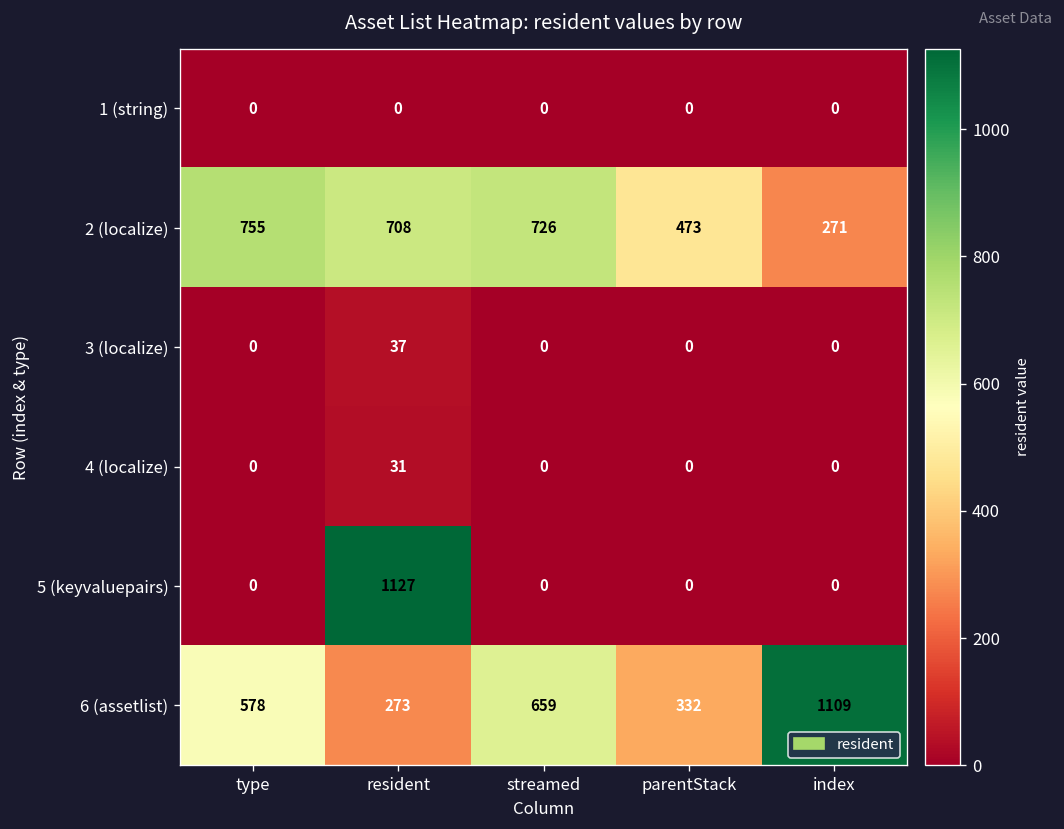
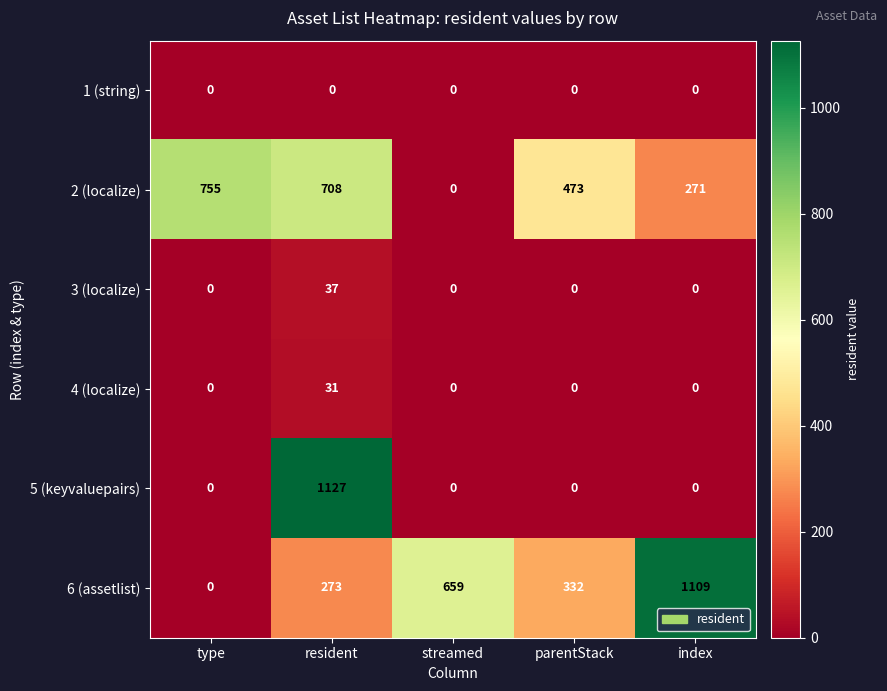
  {
    "1 (string)": {
      "type": 0,
      "resident": 0,
      "streamed": 0,
      "parentStack": 0,
      "index": 0
    },
    "2 (localize)": {
      "type": 755,
      "resident": 708,
-     "streamed": 726,
+     "streamed": 0,
      "parentStack": 473,
      "index": 271
    },
    "3 (localize)": {
      "type": 0,
      "resident": 37,
      "streamed": 0,
      "parentStack": 0,
      "index": 0
    },
    "4 (localize)": {
      "type": 0,
      "resident": 31,
      "streamed": 0,
      "parentStack": 0,
      "index": 0
    },
    "5 (keyvaluepairs)": {
      "type": 0,
      "resident": 1127,
      "streamed": 0,
      "parentStack": 0,
      "index": 0
    },
    "6 (assetlist)": {
-     "type": 578,
+     "type": 0,
      "resident": 273,
      "streamed": 659,
      "parentStack": 332,
      "index": 1109
    }
  }
